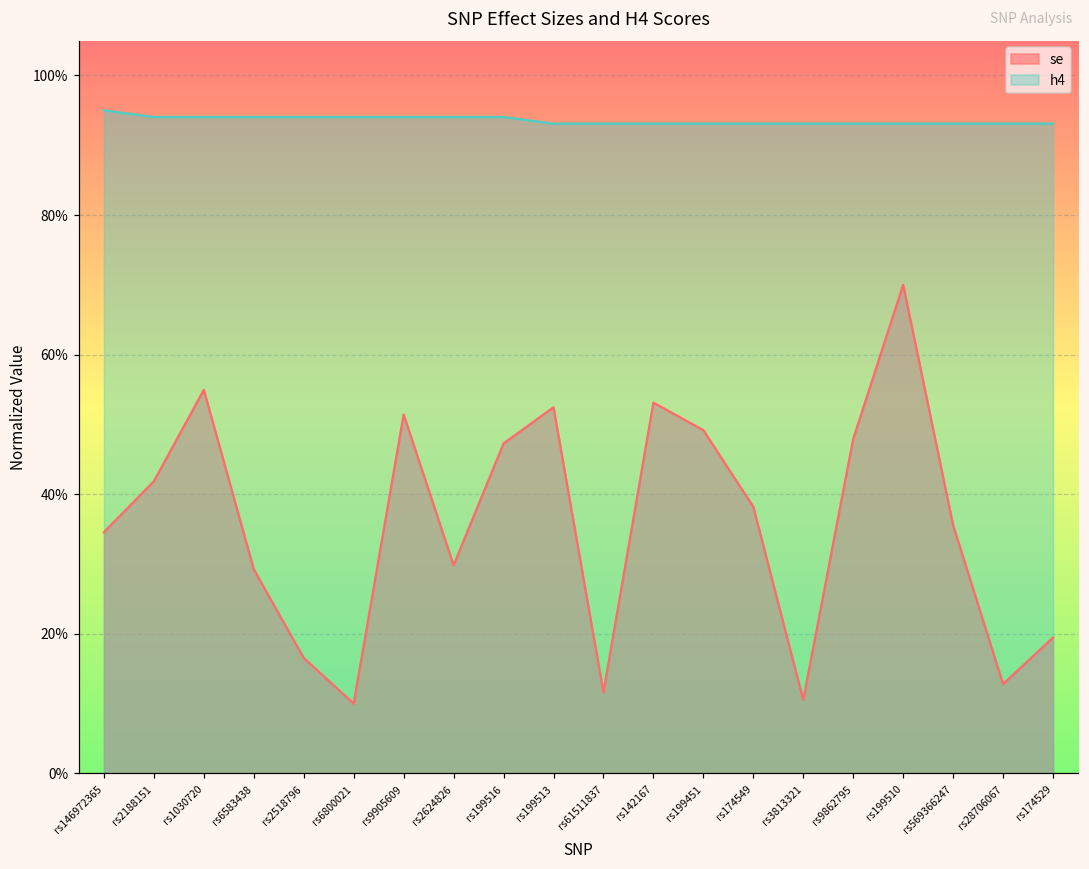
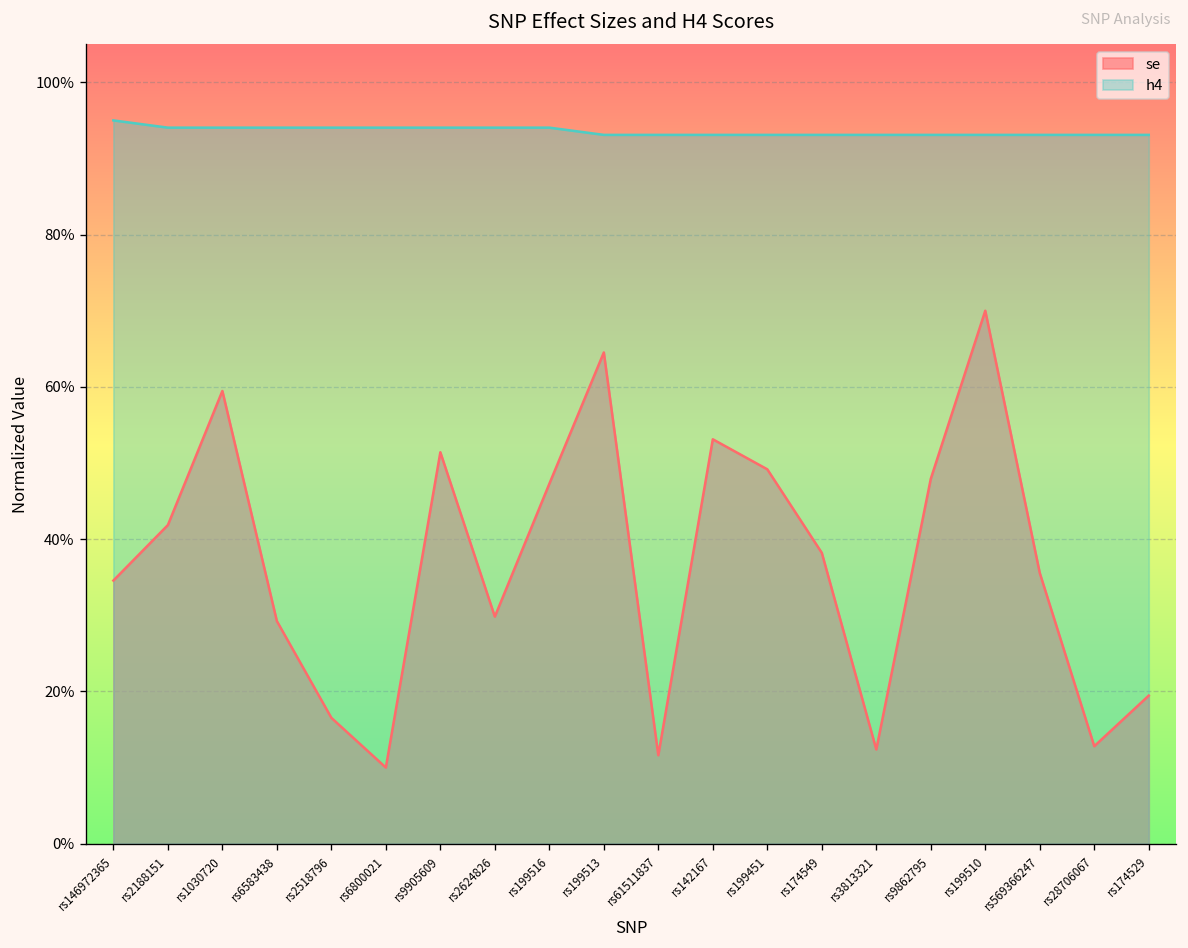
  {
    "se": {
      "rs146972365": "35%",
      "rs2188151": "42%",
-     "rs1030720": "55%",
+     "rs1030720": "59%",
      "rs6583438": "29%",
      "rs2518796": "17%",
      "rs6800021": "10%",
      "rs9905609": "51%",
      "rs2624826": "30%",
      "rs199516": "47%",
-     "rs199513": "52%",
+     "rs199513": "65%",
      "rs61511837": "12%",
      "rs142167": "53%",
      "rs199451": "49%",
      "rs174549": "38%",
-     "rs3813321": "11%",
+     "rs3813321": "12%",
      "rs9862795": "48%",
      "rs199510": "70%",
      "rs569366247": "36%",
      "rs28706067": "13%",
      "rs174529": "19%"
    },
    "h4": {
      "rs146972365": "95%",
      "rs2188151": "94%",
      "rs1030720": "94%",
      "rs6583438": "94%",
      "rs2518796": "94%",
      "rs6800021": "94%",
      "rs9905609": "94%",
      "rs2624826": "94%",
      "rs199516": "94%",
      "rs199513": "93%",
      "rs61511837": "93%",
      "rs142167": "93%",
      "rs199451": "93%",
      "rs174549": "93%",
      "rs3813321": "93%",
      "rs9862795": "93%",
      "rs199510": "93%",
      "rs569366247": "93%",
      "rs28706067": "93%",
      "rs174529": "93%"
    }
  }
